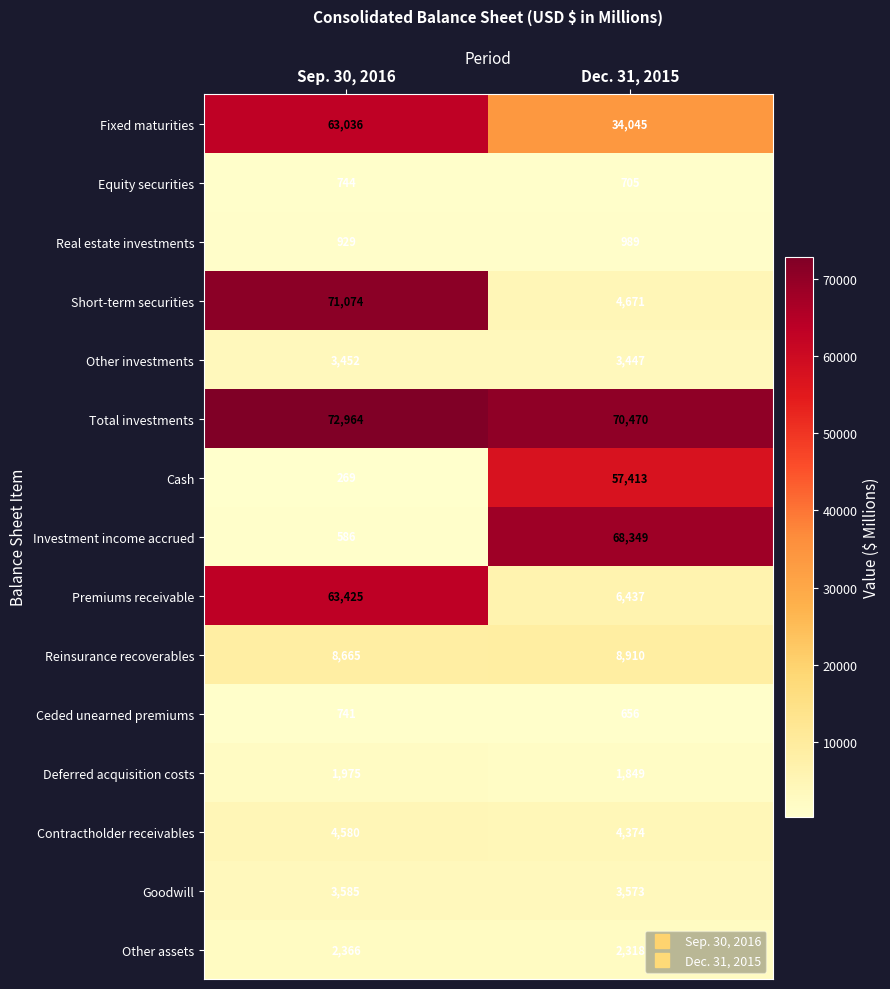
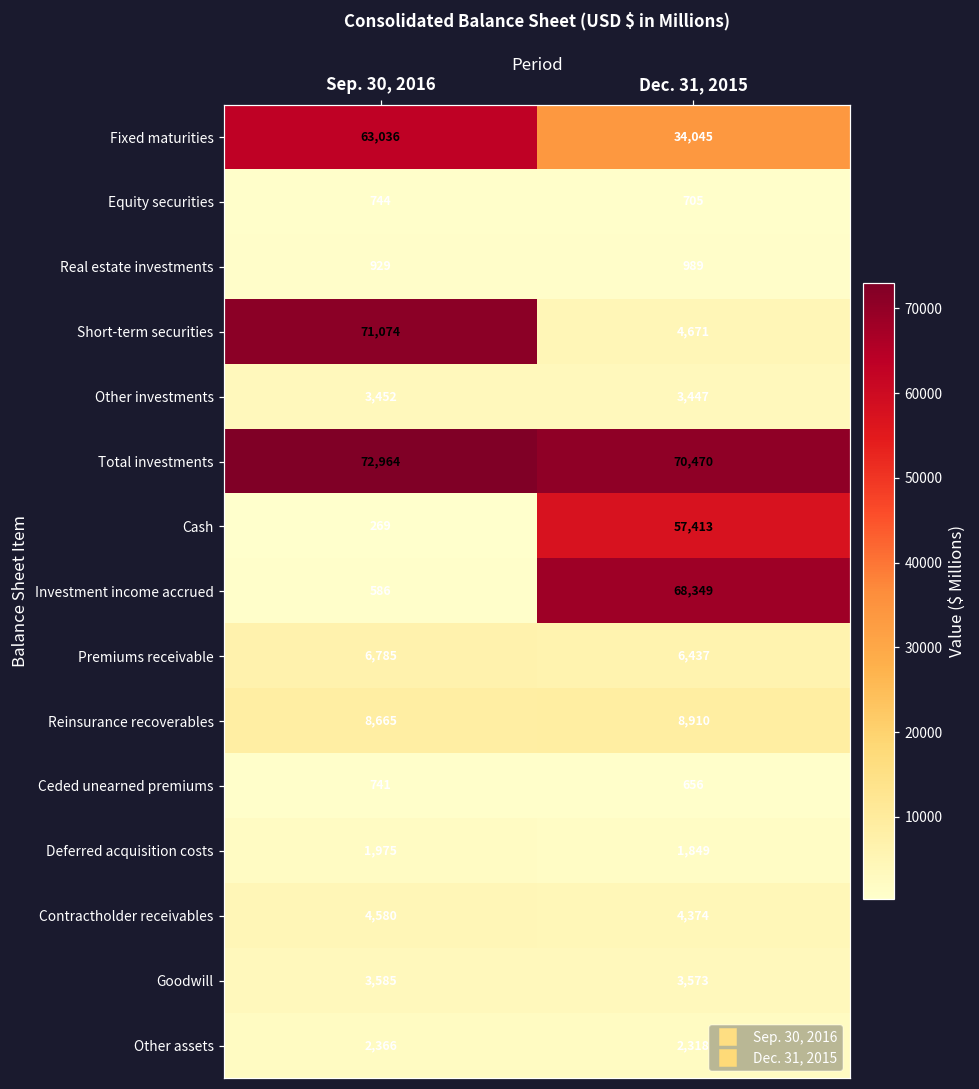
  {
    "Fixed maturities": {
      "Sep. 30, 2016": "63,036",
      "Dec. 31, 2015": "34,045"
    },
    "Equity securities": {
      "Sep. 30, 2016": "744",
      "Dec. 31, 2015": "705"
    },
    "Real estate investments": {
      "Sep. 30, 2016": "929",
      "Dec. 31, 2015": "989"
    },
    "Short-term securities": {
      "Sep. 30, 2016": "71,074",
      "Dec. 31, 2015": "4,671"
    },
    "Other investments": {
      "Sep. 30, 2016": "3,452",
      "Dec. 31, 2015": "3,447"
    },
    "Total investments": {
      "Sep. 30, 2016": "72,964",
      "Dec. 31, 2015": "70,470"
    },
    "Cash": {
      "Sep. 30, 2016": "269",
      "Dec. 31, 2015": "57,413"
    },
    "Investment income accrued": {
      "Sep. 30, 2016": "586",
      "Dec. 31, 2015": "68,349"
    },
    "Premiums receivable": {
-     "Sep. 30, 2016": "63,425",
+     "Sep. 30, 2016": "6,785",
      "Dec. 31, 2015": "6,437"
    },
    "Reinsurance recoverables": {
      "Sep. 30, 2016": "8,665",
      "Dec. 31, 2015": "8,910"
    },
    "Ceded unearned premiums": {
      "Sep. 30, 2016": "741",
      "Dec. 31, 2015": "656"
    },
    "Deferred acquisition costs": {
      "Sep. 30, 2016": "1,975",
      "Dec. 31, 2015": "1,849"
    },
    "Contractholder receivables": {
      "Sep. 30, 2016": "4,580",
      "Dec. 31, 2015": "4,374"
    },
    "Goodwill": {
      "Sep. 30, 2016": "3,585",
      "Dec. 31, 2015": "3,573"
    },
    "Other assets": {
      "Sep. 30, 2016": "2,366"
    }
  }
